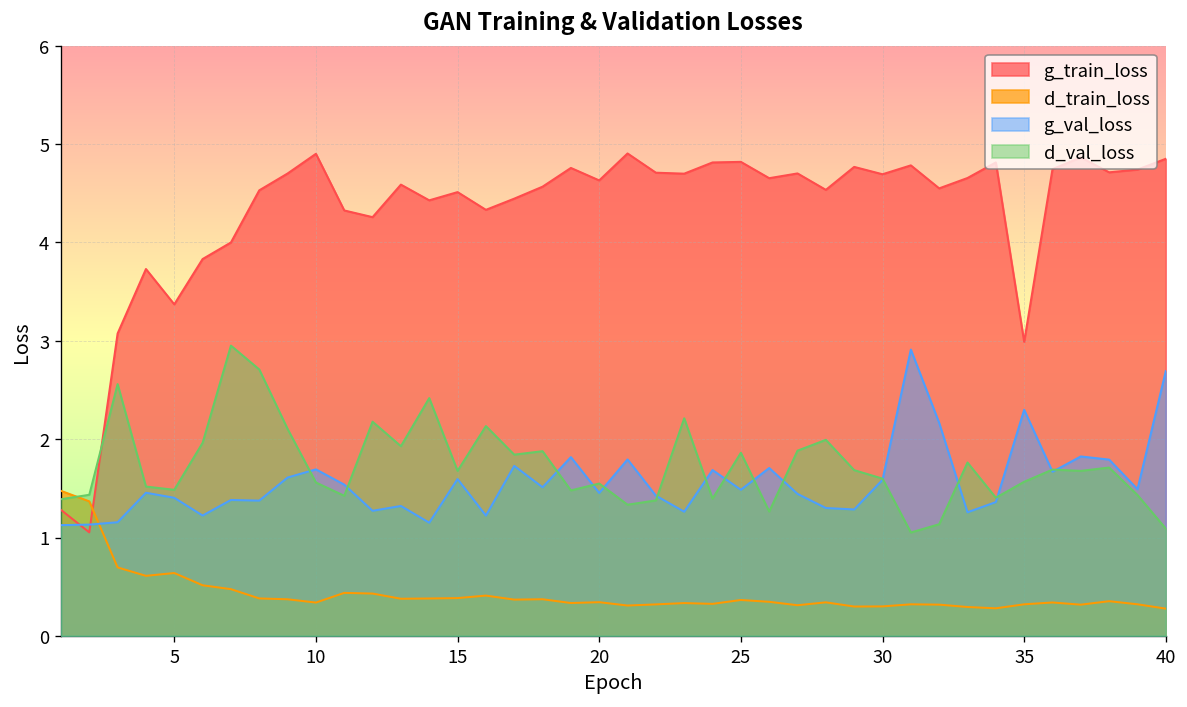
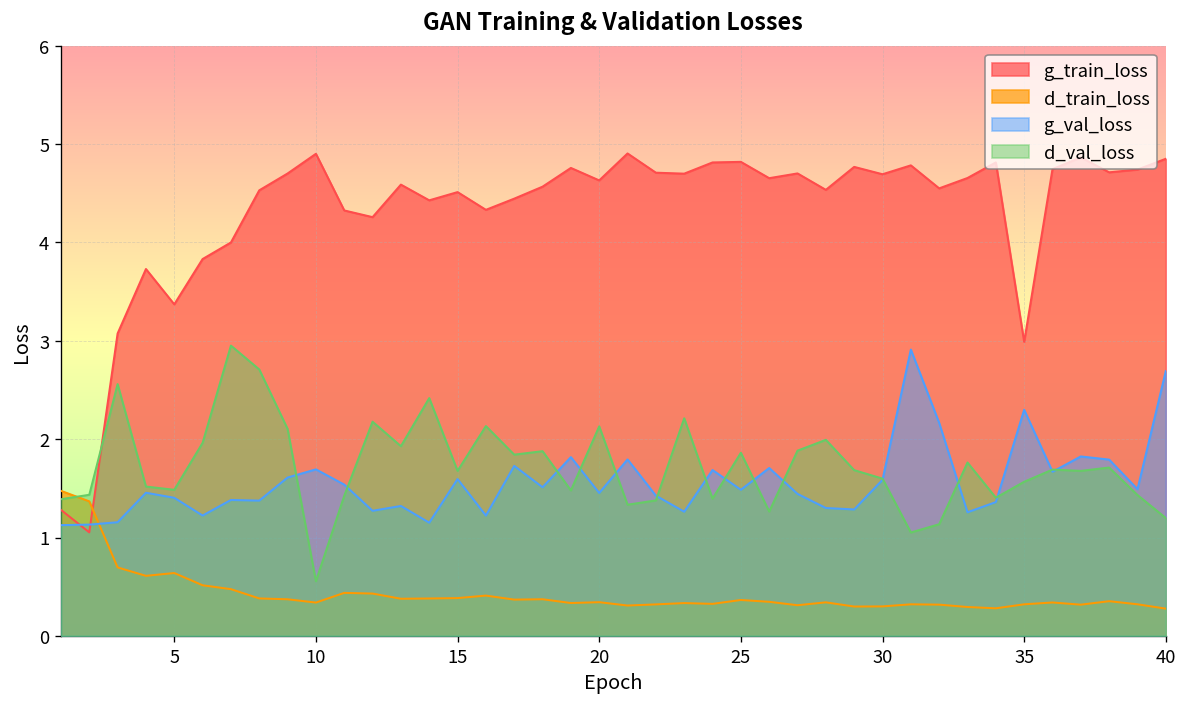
  {
    "g_train_loss": {
      "5": 3.4,
      "10": 4.9,
      "15": 4.5,
      "20": 4.6,
      "25": 4.8,
      "30": 4.7,
      "35": 3.0,
      "40": 4.9
    },
    "d_train_loss": {
      "5": 0.6,
      "10": 0.3,
      "15": 0.4,
      "20": 0.3,
      "25": 0.4,
      "30": 0.3,
      "35": 0.3,
      "40": 0.3
    },
    "g_val_loss": {
      "5": 1.4,
      "10": 1.7,
      "15": 1.6,
      "20": 1.5,
      "25": 1.5,
      "35": 2.3,
      "40": 2.7
    },
    "d_val_loss": {
      "5": 1.5,
-     "10": 1.6,
+     "10": 0.6,
      "15": 1.7,
-     "20": 1.5,
+     "20": 2.1,
      "25": 1.9,
      "35": 1.6,
-     "40": 1.1
+     "40": 1.2
    }
  }
